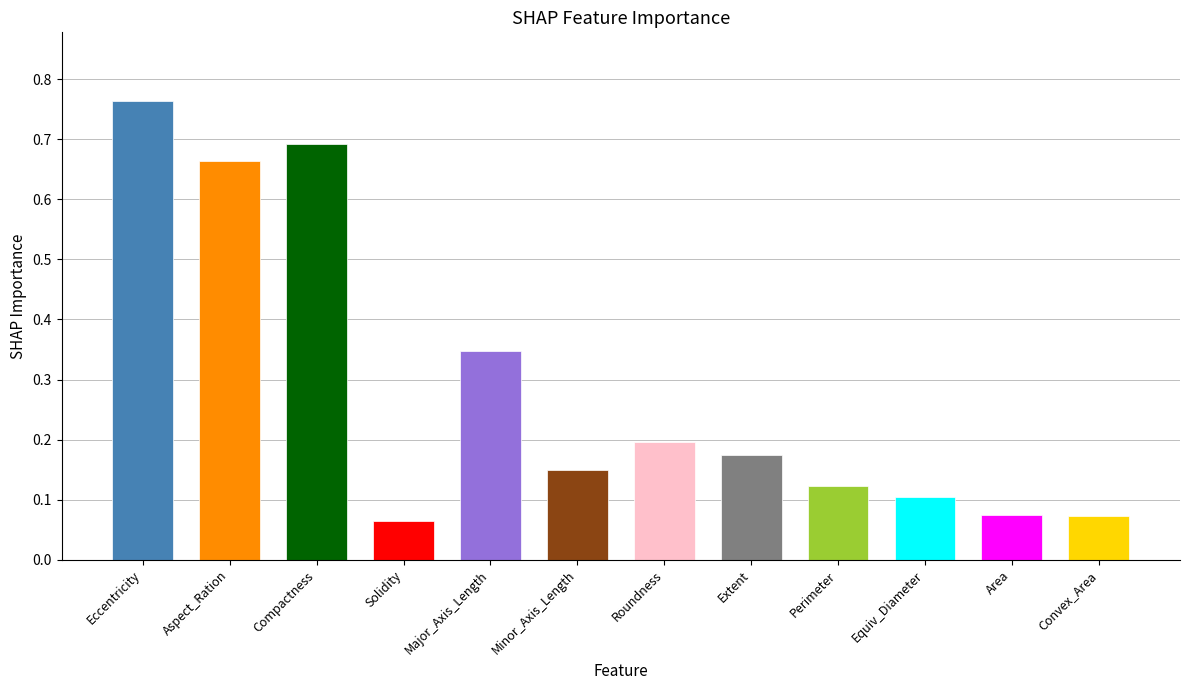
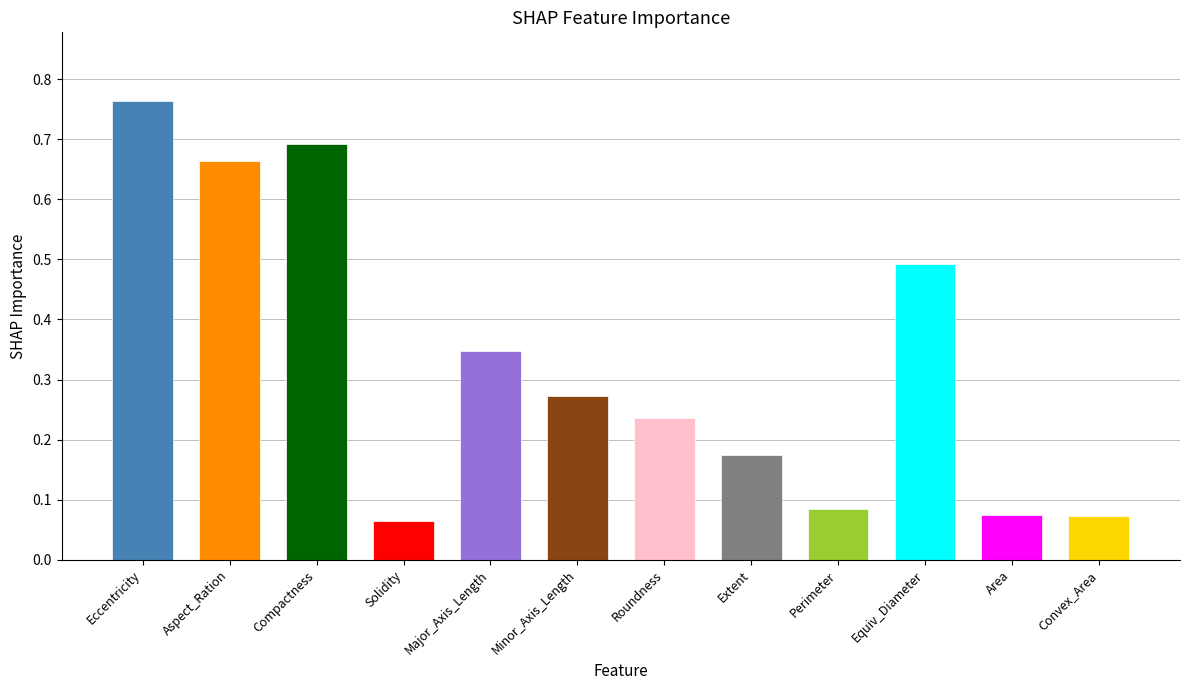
  {
    "Eccentricity": 0.76,
    "Aspect_Ration": 0.66,
    "Compactness": 0.69,
    "Solidity": 0.06,
    "Major_Axis_Length": 0.35,
-   "Minor_Axis_Length": 0.15,
-   "Roundness": 0.20,
+   "Minor_Axis_Length": 0.27,
+   "Roundness": 0.24,
    "Extent": 0.17,
-   "Perimeter": 0.12,
-   "Equiv_Diameter": 0.10,
+   "Perimeter": 0.08,
+   "Equiv_Diameter": 0.49,
    "Area": 0.08,
    "Convex_Area": 0.07
  }
